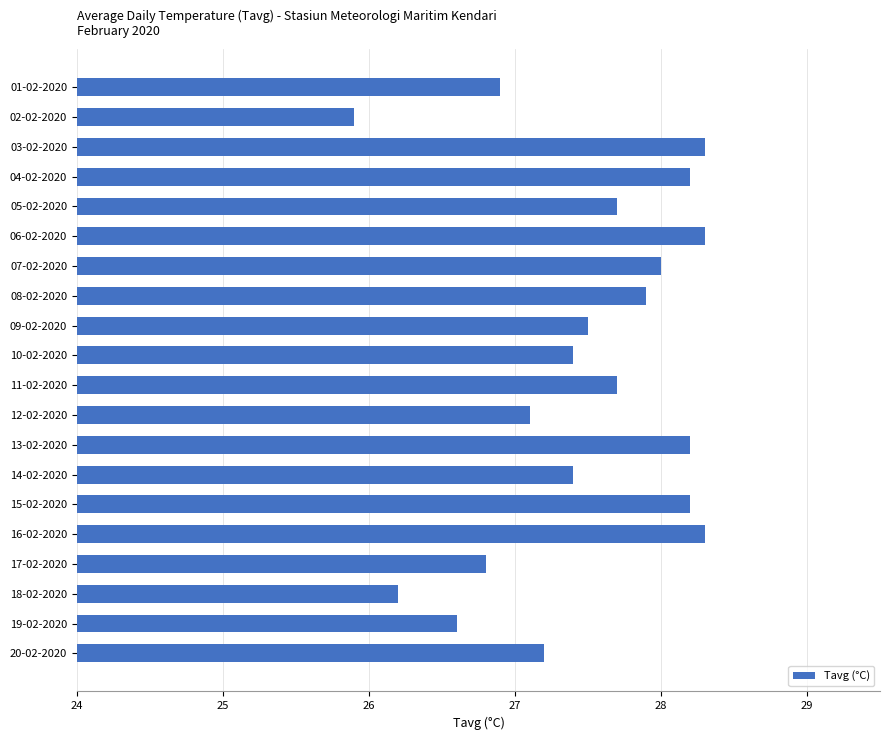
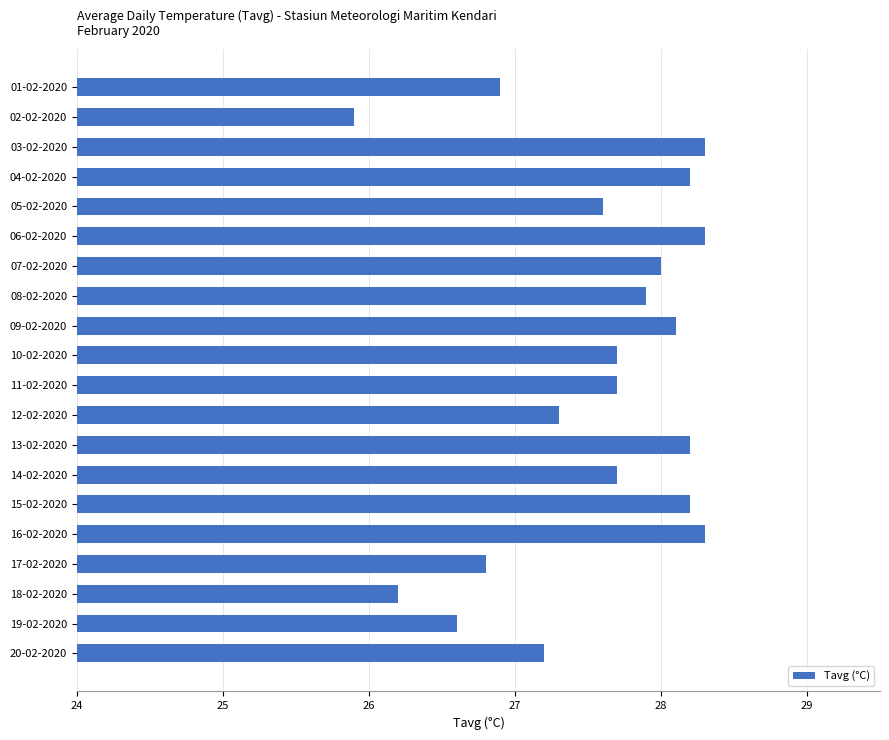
  {
    "01-02-2020": 26.9,
    "02-02-2020": 25.9,
    "03-02-2020": 28.3,
    "04-02-2020": 28.2,
-   "05-02-2020": 27.7,
+   "05-02-2020": 27.6,
    "06-02-2020": 28.3,
    "07-02-2020": 28.0,
    "08-02-2020": 27.9,
-   "09-02-2020": 27.5,
-   "10-02-2020": 27.4,
+   "09-02-2020": 28.1,
+   "10-02-2020": 27.7,
    "11-02-2020": 27.7,
-   "12-02-2020": 27.1,
+   "12-02-2020": 27.3,
    "13-02-2020": 28.2,
-   "14-02-2020": 27.4,
+   "14-02-2020": 27.7,
    "15-02-2020": 28.2,
    "16-02-2020": 28.3,
    "17-02-2020": 26.8,
    "18-02-2020": 26.2,
    "19-02-2020": 26.6,
    "20-02-2020": 27.2
  }
